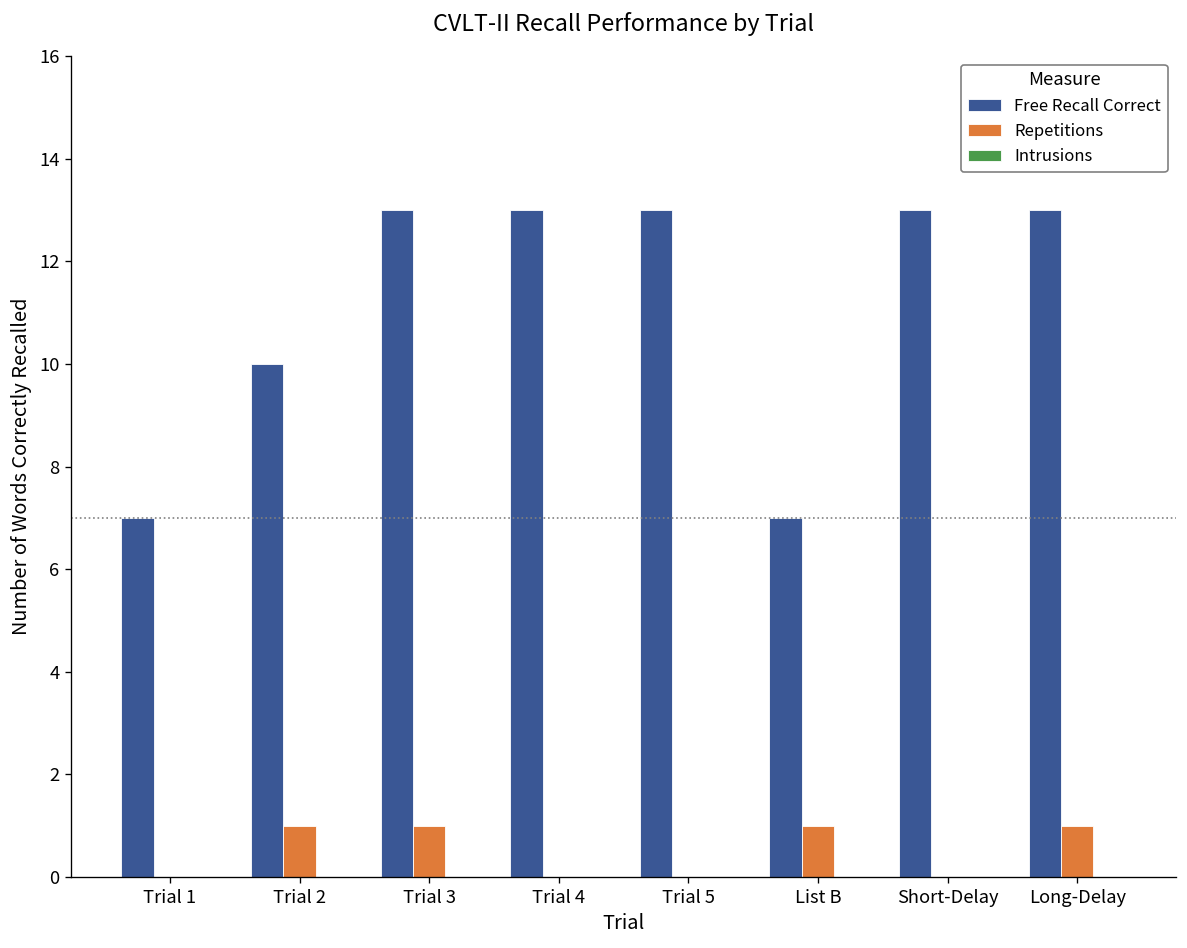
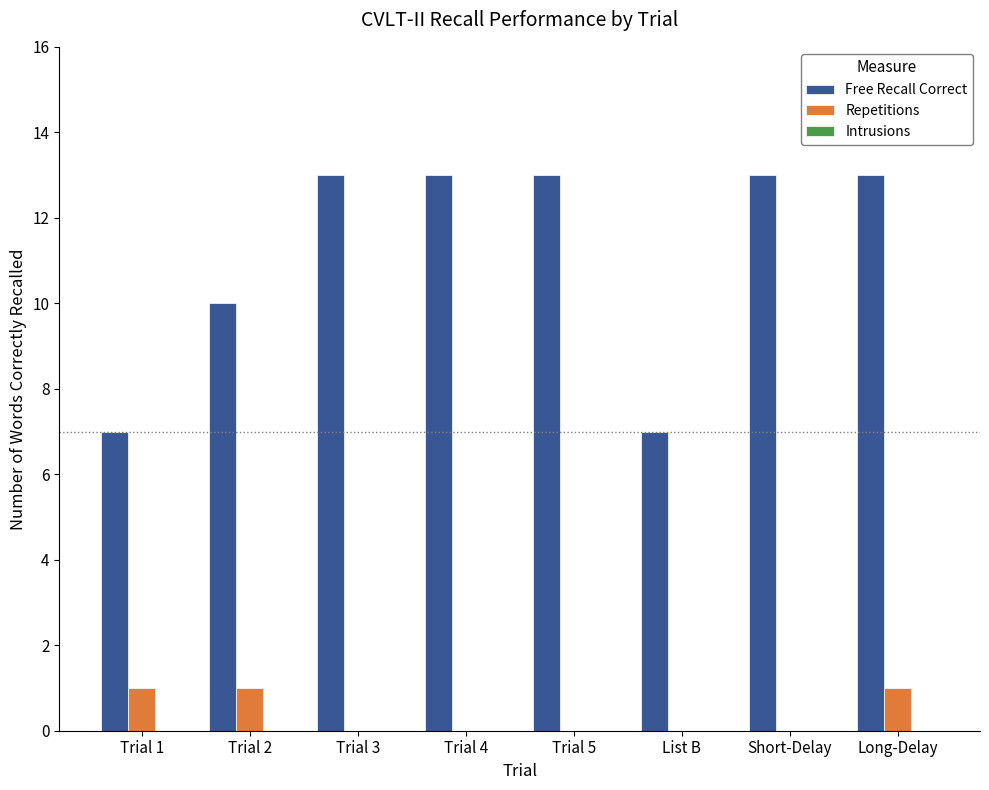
  {
    "Free Recall Correct": {
      "Trial 1": 7,
      "Trial 2": 10,
      "Trial 3": 13,
      "Trial 4": 13,
      "Trial 5": 13,
      "List B": 7,
      "Short-Delay": 13,
      "Long-Delay": 13
    },
    "Repetitions": {
-     "Trial 1": 0,
+     "Trial 1": 1,
      "Trial 2": 1,
-     "Trial 3": 1,
+     "Trial 3": 0,
      "Trial 4": 0,
      "Trial 5": 0,
-     "List B": 1,
+     "List B": 0,
      "Short-Delay": 0,
      "Long-Delay": 1
    },
    "Intrusions": {
      "Trial 1": 0,
      "Trial 2": 0,
      "Trial 3": 0,
      "Trial 4": 0,
      "Trial 5": 0,
      "List B": 0,
      "Short-Delay": 0,
      "Long-Delay": 0
    }
  }
